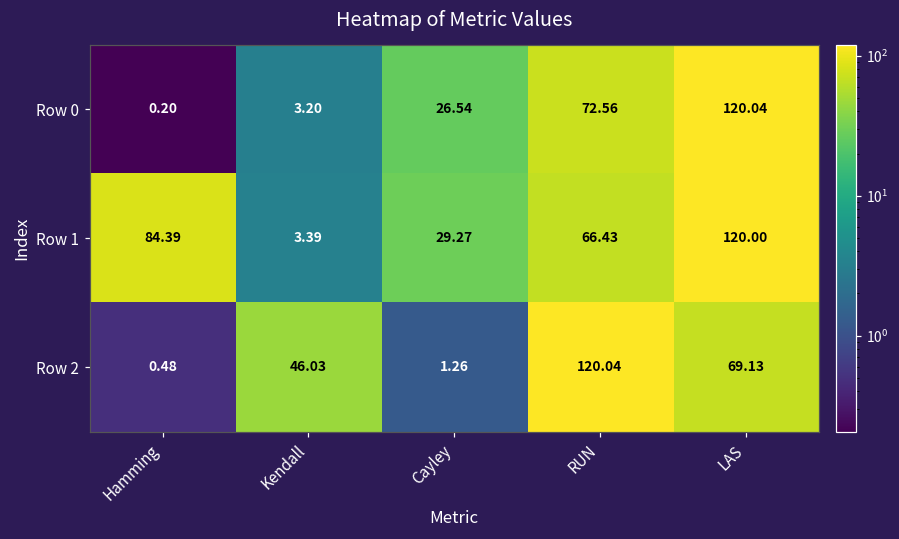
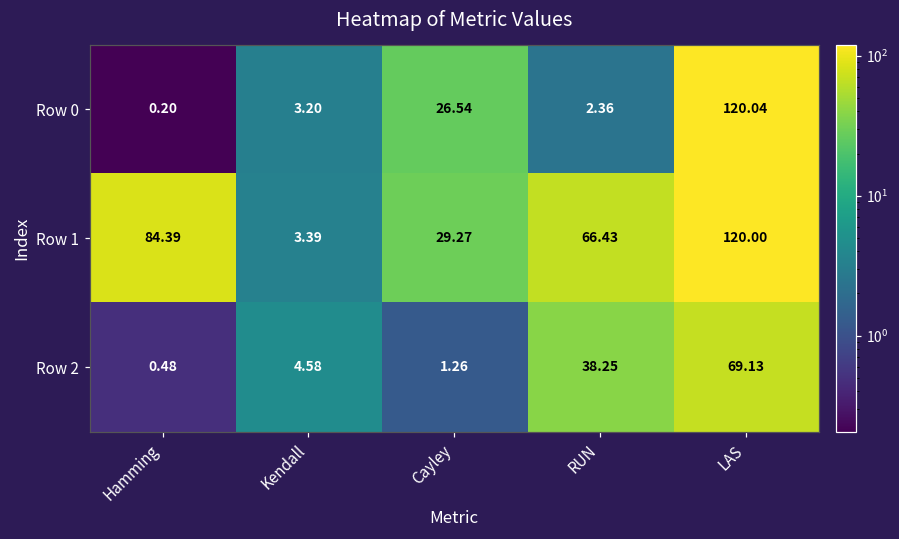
  {
    "Row 0": {
      "Hamming": 0.20,
      "Kendall": 3.20,
      "Cayley": 26.54,
-     "RUN": 72.56,
+     "RUN": 2.36,
      "LAS": 120.04
    },
    "Row 1": {
      "Hamming": 84.39,
      "Kendall": 3.39,
      "Cayley": 29.27,
      "RUN": 66.43,
      "LAS": 120.00
    },
    "Row 2": {
      "Hamming": 0.48,
-     "Kendall": 46.03,
+     "Kendall": 4.58,
      "Cayley": 1.26,
-     "RUN": 120.04,
+     "RUN": 38.25,
      "LAS": 69.13
    }
  }
